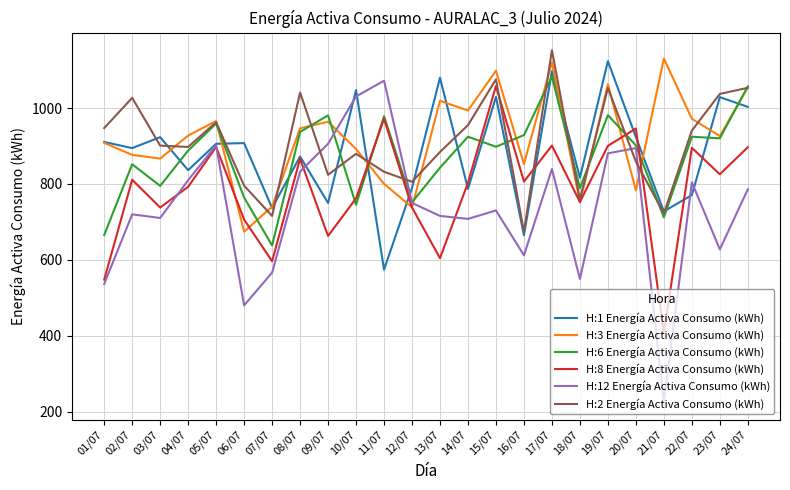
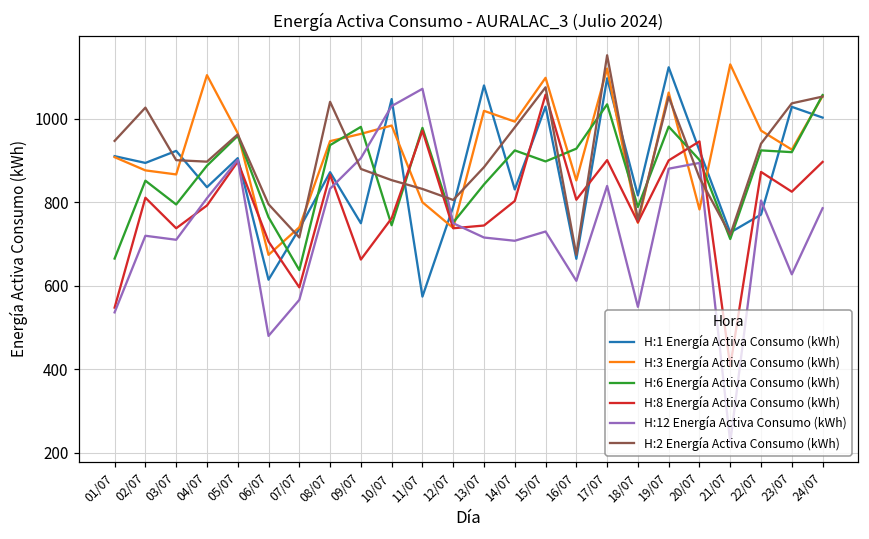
  {
    "H:1 Energía Activa Consumo (kWh)": {
      "02/07": 890,
      "03/07": 920,
      "04/07": 840,
-     "06/07": 910,
+     "06/07": 610,
      "09/07": 750,
      "10/07": 1050,
      "11/07": 570,
      "12/07": 790,
      "13/07": 1080,
-     "14/07": 790,
+     "14/07": 830,
      "15/07": 1030,
      "16/07": 660,
      "17/07": 1100,
      "18/07": 820,
      "19/07": 1120,
      "20/07": 920,
      "22/07": 770,
      "23/07": 1030,
      "24/07": 1000
    },
    "H:3 Energía Activa Consumo (kWh)": {
      "02/07": 880,
      "03/07": 870,
-     "04/07": 930,
+     "04/07": 1100,
      "06/07": 670,
      "08/07": 950,
      "09/07": 960,
-     "10/07": 890,
+     "10/07": 980,
      "11/07": 800,
      "13/07": 1020,
      "14/07": 990,
      "15/07": 1100,
      "16/07": 850,
      "17/07": 1120,
      "19/07": 1060,
      "20/07": 780,
      "21/07": 1130,
      "22/07": 970
    },
    "H:6 Energía Activa Consumo (kWh)": {
      "01/07": 670,
      "02/07": 850,
      "03/07": 800,
      "04/07": 890,
      "06/07": 760,
      "07/07": 640,
      "08/07": 940,
      "09/07": 980,
      "10/07": 750,
      "13/07": 840,
      "14/07": 920,
      "15/07": 900,
      "16/07": 930,
-     "17/07": 1080,
+     "17/07": 1040,
      "18/07": 790,
      "19/07": 980,
      "20/07": 900,
      "21/07": 710,
      "22/07": 920
    },
    "H:8 Energía Activa Consumo (kWh)": {
      "01/07": 550,
      "02/07": 810,
      "03/07": 740,
      "04/07": 790,
      "06/07": 710,
      "07/07": 600,
      "09/07": 660,
      "10/07": 760,
-     "13/07": 600,
+     "13/07": 740,
      "14/07": 800,
      "15/07": 1060,
      "16/07": 810,
      "17/07": 900,
      "19/07": 900,
      "20/07": 950,
-     "22/07": 900,
+     "22/07": 870,
      "23/07": 830,
      "24/07": 900
    },
    "H:12 Energía Activa Consumo (kWh)": {
      "01/07": 540,
      "02/07": 720,
      "03/07": 710,
      "04/07": 810,
      "06/07": 480,
      "07/07": 570,
      "08/07": 830,
      "09/07": 910,
      "10/07": 1030,
      "11/07": 1070,
      "13/07": 720,
      "14/07": 710,
      "15/07": 730,
      "16/07": 610,
      "17/07": 840,
      "18/07": 550,
      "19/07": 880,
      "20/07": 890,
      "22/07": 800,
      "23/07": 630,
      "24/07": 790
    },
    "H:2 Energía Activa Consumo (kWh)": {
      "01/07": 950,
      "02/07": 1030,
      "03/07": 900,
      "04/07": 900,
      "06/07": 800,
      "07/07": 720,
      "08/07": 1040,
-     "09/07": 820,
-     "10/07": 880,
+     "09/07": 880,
+     "10/07": 850,
      "11/07": 830,
      "12/07": 810,
      "13/07": 880,
-     "14/07": 960,
+     "14/07": 980,
      "15/07": 1080,
      "16/07": 670,
      "17/07": 1150,
      "19/07": 1050,
      "20/07": 860,
      "22/07": 940,
      "23/07": 1040
    }
  }
